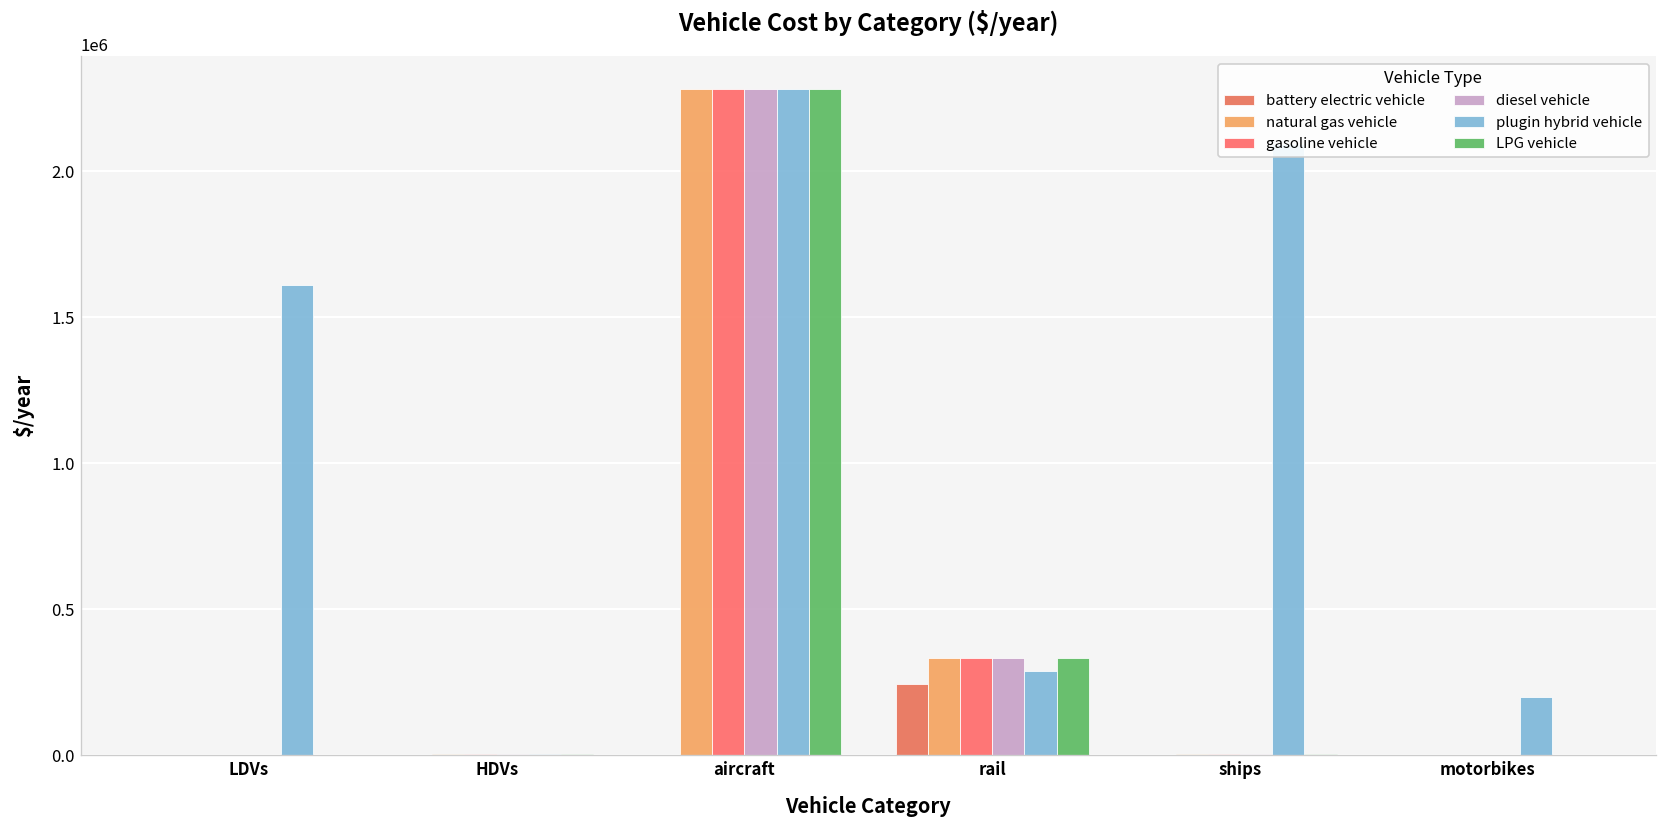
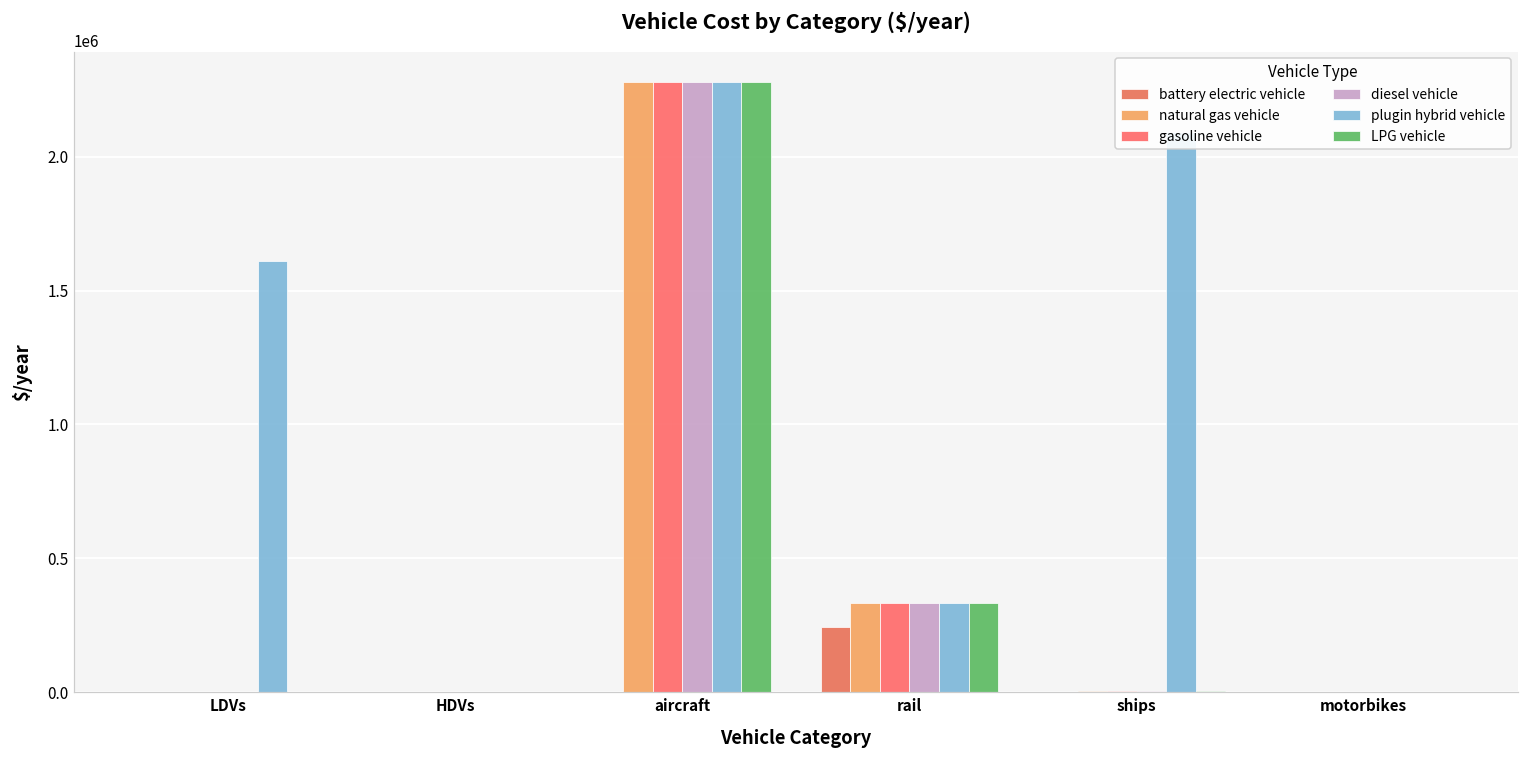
  {
    "diesel vehicle": {
      "aircraft": 2280000,
      "rail": 330000
    },
    "plugin hybrid vehicle": {
      "LDVs": 1610000,
      "aircraft": 2280000,
-     "rail": 290000,
-     "motorbikes": 200000
+     "rail": 330000,
+     "motorbikes": 0
    },
    "LPG vehicle": {
      "aircraft": 2280000,
      "rail": 330000
    }
  }
